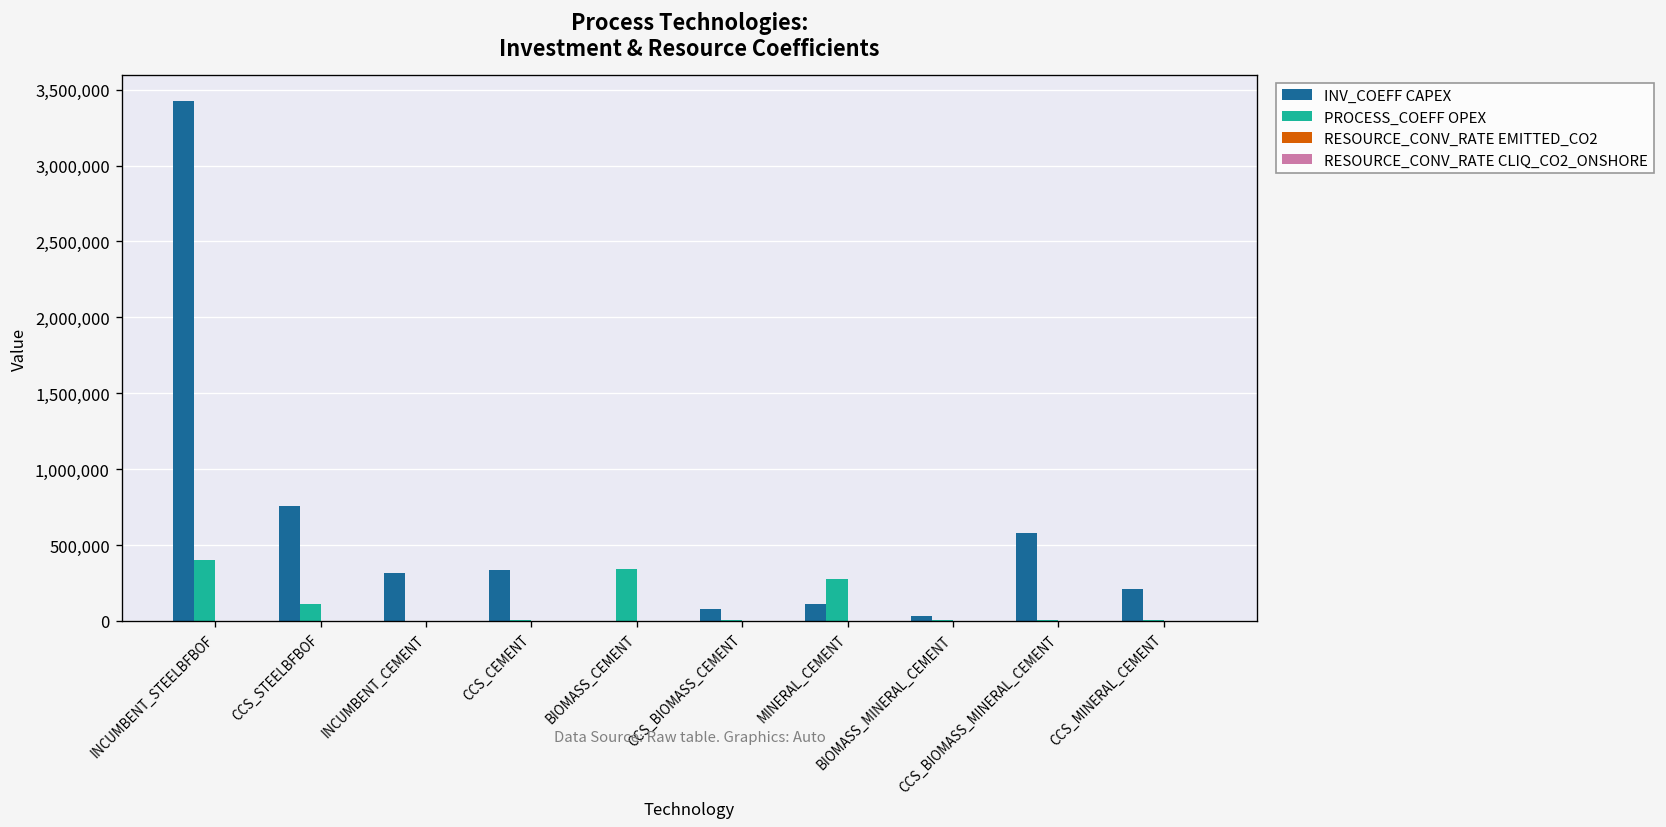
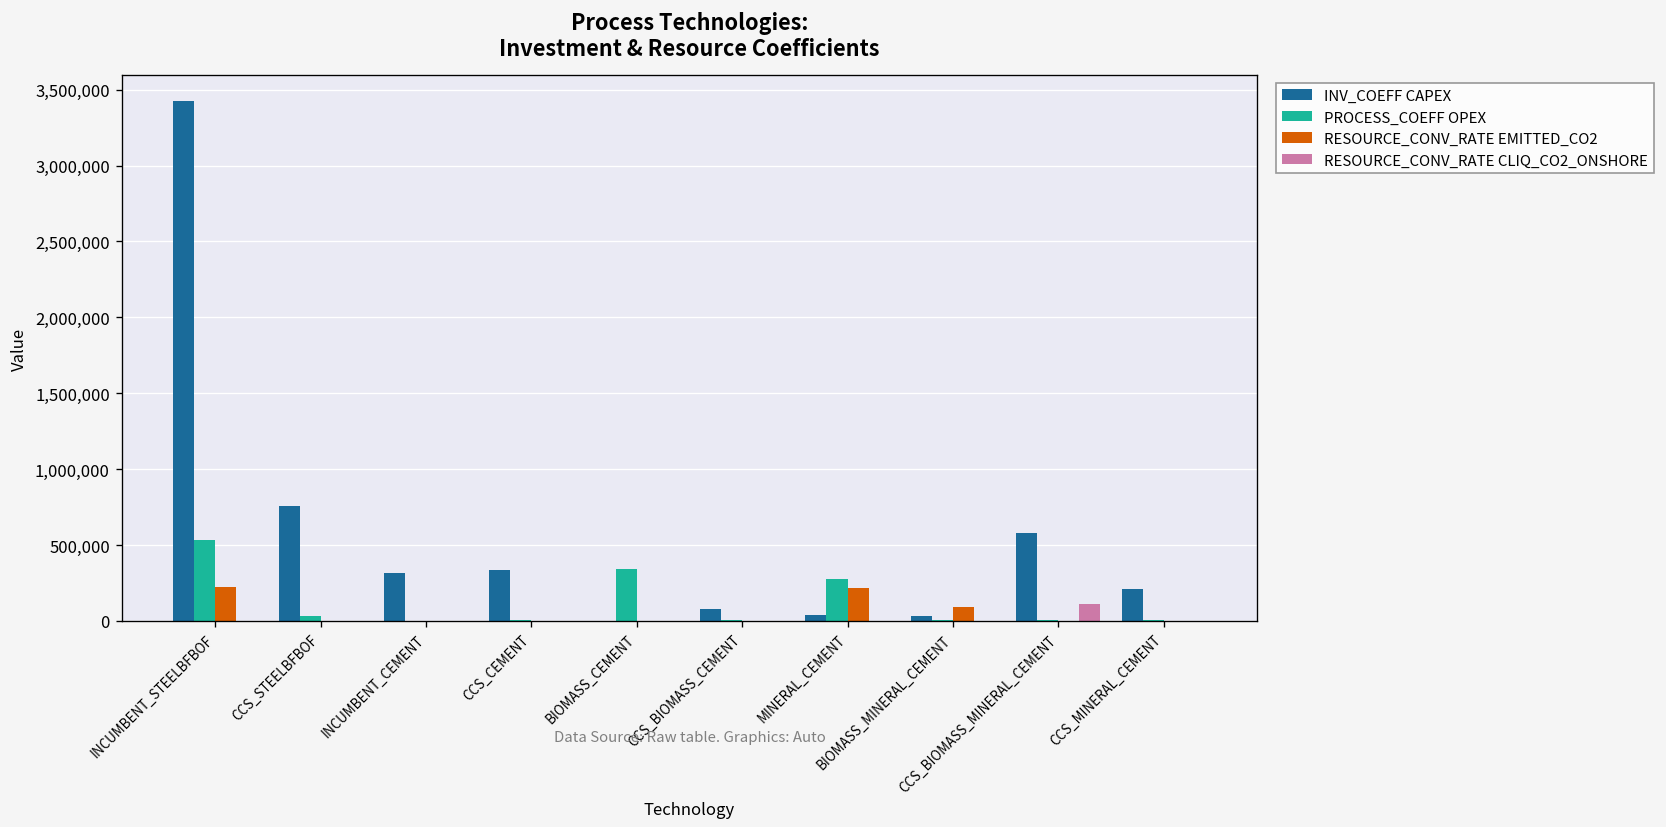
  {
    "INV_COEFF CAPEX": {
      "INCUMBENT_STEELBFBOF": "3,420,000",
      "CCS_STEELBFBOF": "760,000",
      "INCUMBENT_CEMENT": "320,000",
      "CCS_CEMENT": "340,000",
      "BIOMASS_CEMENT": "0",
      "CCS_BIOMASS_CEMENT": "80,000",
-     "MINERAL_CEMENT": "110,000",
+     "MINERAL_CEMENT": "40,000",
      "BIOMASS_MINERAL_CEMENT": "30,000",
      "CCS_BIOMASS_MINERAL_CEMENT": "580,000",
      "CCS_MINERAL_CEMENT": "210,000"
    },
    "PROCESS_COEFF OPEX": {
-     "INCUMBENT_STEELBFBOF": "400,000",
-     "CCS_STEELBFBOF": "110,000",
+     "INCUMBENT_STEELBFBOF": "540,000",
+     "CCS_STEELBFBOF": "30,000",
      "INCUMBENT_CEMENT": "0",
      "BIOMASS_CEMENT": "340,000",
      "MINERAL_CEMENT": "280,000"
    },
    "RESOURCE_CONV_RATE EMITTED_CO2": {
-     "INCUMBENT_STEELBFBOF": "0",
+     "INCUMBENT_STEELBFBOF": "220,000",
      "INCUMBENT_CEMENT": "0",
-     "MINERAL_CEMENT": "0",
-     "BIOMASS_MINERAL_CEMENT": "0"
+     "MINERAL_CEMENT": "220,000",
+     "BIOMASS_MINERAL_CEMENT": "90,000"
    },
    "RESOURCE_CONV_RATE CLIQ_CO2_ONSHORE": {
      "CCS_STEELBFBOF": "0",
      "CCS_CEMENT": "0",
      "BIOMASS_CEMENT": "0",
      "MINERAL_CEMENT": "0",
      "BIOMASS_MINERAL_CEMENT": "0",
-     "CCS_BIOMASS_MINERAL_CEMENT": "0"
+     "CCS_BIOMASS_MINERAL_CEMENT": "110,000"
    }
  }
